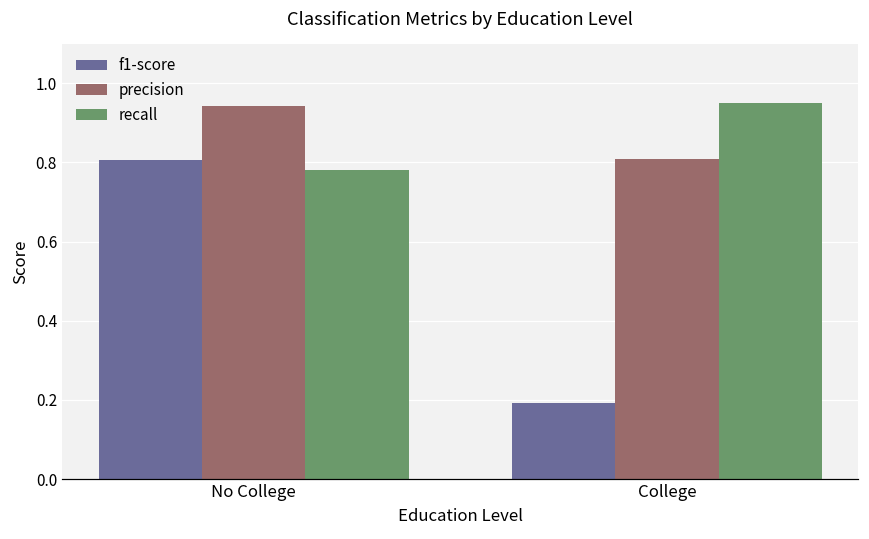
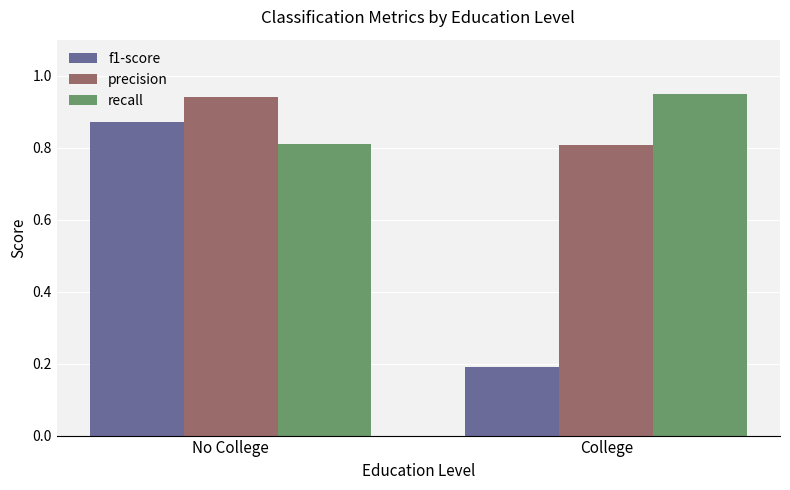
  {
    "f1-score": {
-     "No College": 0.81,
+     "No College": 0.87,
      "College": 0.19
    },
    "precision": {
      "No College": 0.94,
      "College": 0.81
    },
    "recall": {
-     "No College": 0.78,
+     "No College": 0.81,
      "College": 0.95
    }
  }
